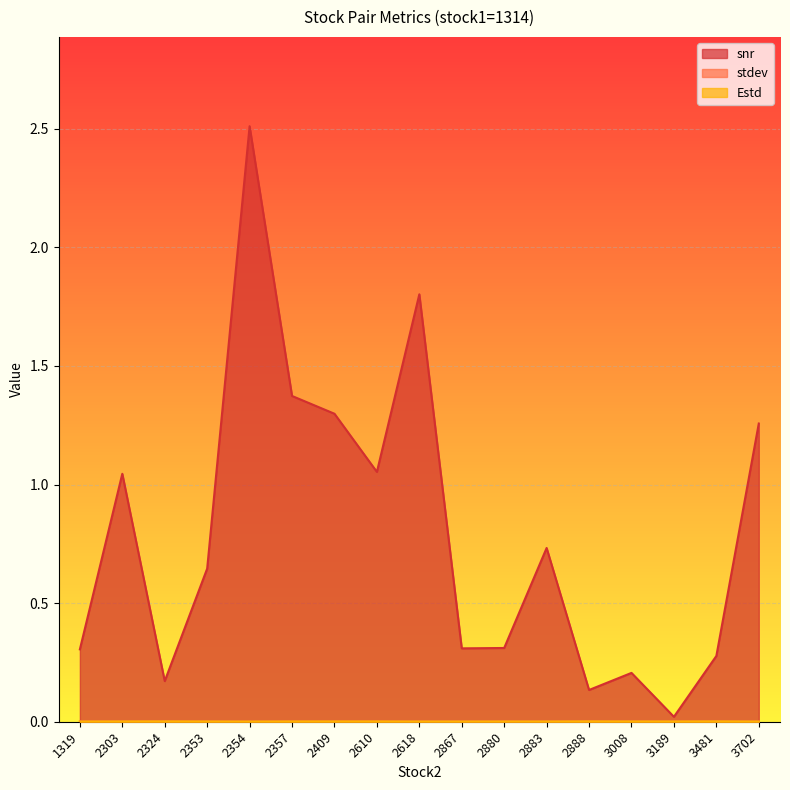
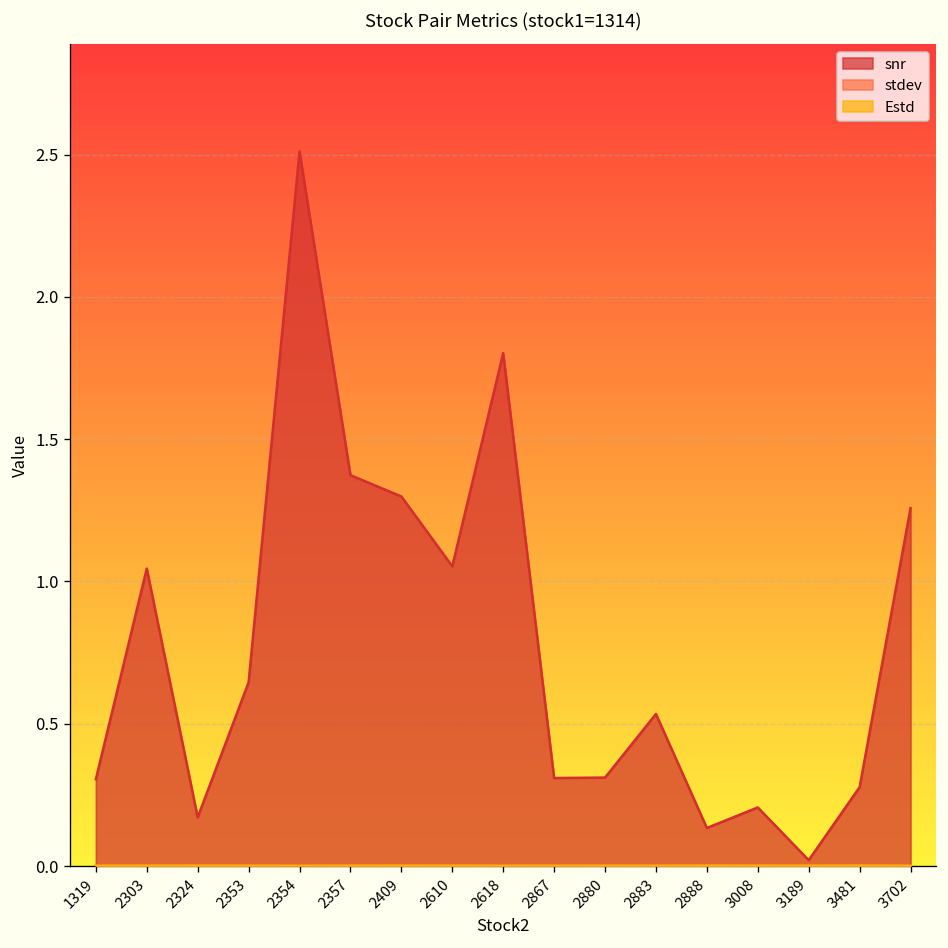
  {
    "snr": {
      "1319": 0.31,
      "2303": 1.05,
      "2324": 0.17,
      "2353": 0.65,
      "2354": 2.51,
      "2357": 1.37,
      "2409": 1.30,
      "2610": 1.05,
      "2618": 1.80,
      "2867": 0.31,
      "2880": 0.31,
-     "2883": 0.73,
+     "2883": 0.53,
      "2888": 0.13,
      "3008": 0.21,
      "3189": 0.02,
      "3481": 0.28,
      "3702": 1.26
    }
  }
